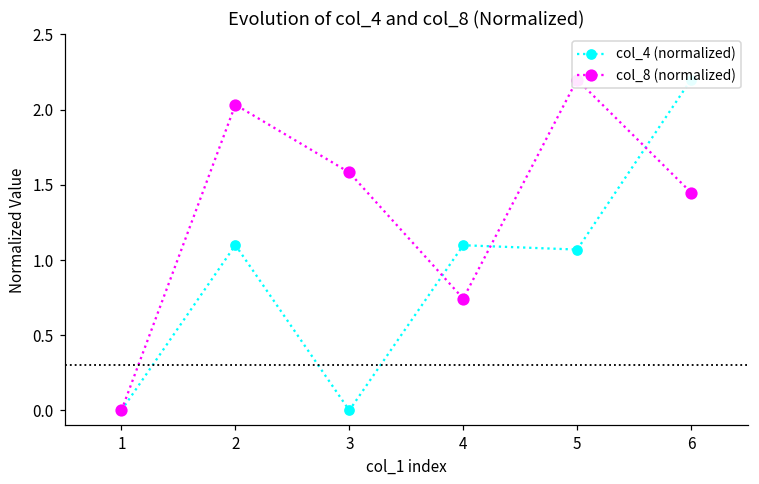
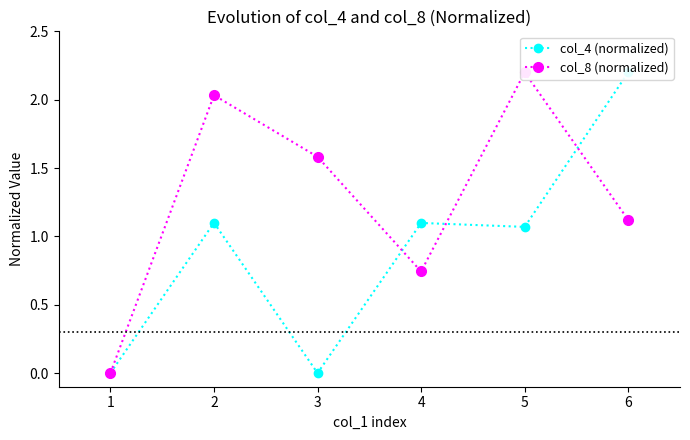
  {
    "col_4 (normalized)": {
      "2": 1.10,
      "3": 0.00,
      "4": 1.10,
      "5": 1.07
    },
    "col_8 (normalized)": {
      "2": 2.03,
      "3": 1.58,
      "4": 0.74,
-     "6": 1.45
+     "6": 1.12
    }
  }
